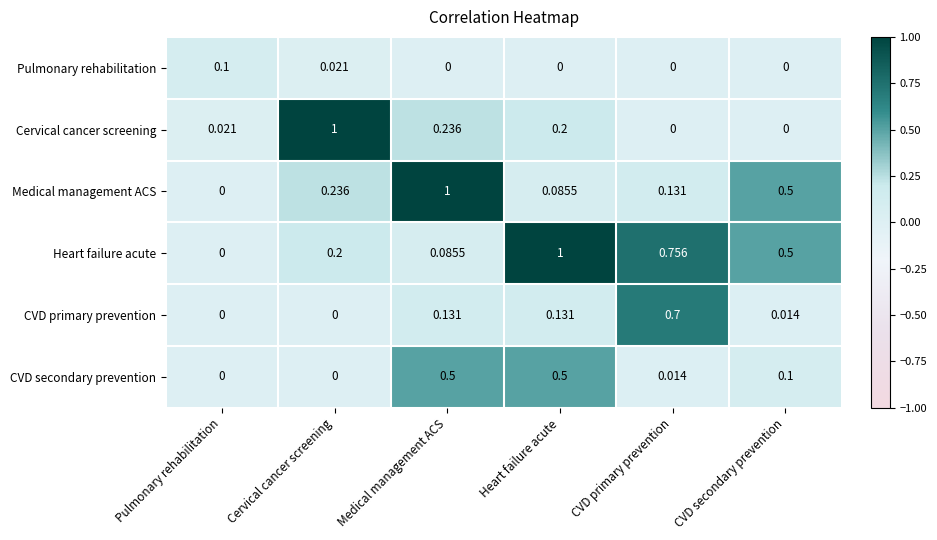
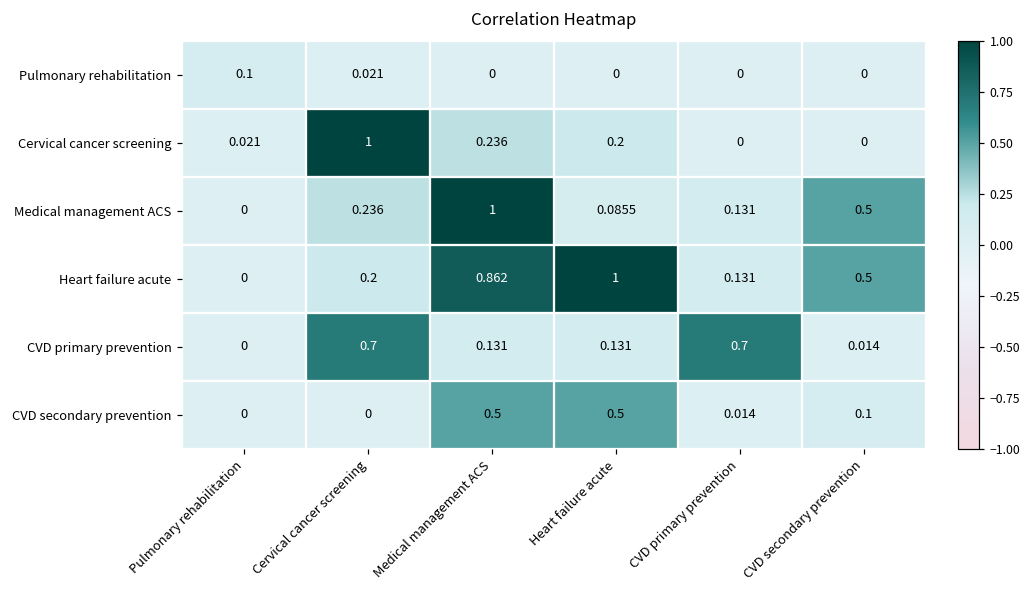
  {
    "Pulmonary rehabilitation": {
      "Pulmonary rehabilitation": 0.1,
      "Cervical cancer screening": 0.021,
      "Medical management ACS": 0,
      "Heart failure acute": 0,
      "CVD primary prevention": 0,
      "CVD secondary prevention": 0
    },
    "Cervical cancer screening": {
      "Pulmonary rehabilitation": 0.021,
      "Cervical cancer screening": 1,
      "Medical management ACS": 0.236,
      "Heart failure acute": 0.2,
      "CVD primary prevention": 0,
      "CVD secondary prevention": 0
    },
    "Medical management ACS": {
      "Pulmonary rehabilitation": 0,
      "Cervical cancer screening": 0.236,
      "Medical management ACS": 1,
      "Heart failure acute": 0.0855,
      "CVD primary prevention": 0.131,
      "CVD secondary prevention": 0.5
    },
    "Heart failure acute": {
      "Pulmonary rehabilitation": 0,
      "Cervical cancer screening": 0.2,
-     "Medical management ACS": 0.0855,
+     "Medical management ACS": 0.862,
      "Heart failure acute": 1,
-     "CVD primary prevention": 0.756,
+     "CVD primary prevention": 0.131,
      "CVD secondary prevention": 0.5
    },
    "CVD primary prevention": {
      "Pulmonary rehabilitation": 0,
-     "Cervical cancer screening": 0,
+     "Cervical cancer screening": 0.7,
      "Medical management ACS": 0.131,
      "Heart failure acute": 0.131,
      "CVD primary prevention": 0.7,
      "CVD secondary prevention": 0.014
    },
    "CVD secondary prevention": {
      "Pulmonary rehabilitation": 0,
      "Cervical cancer screening": 0,
      "Medical management ACS": 0.5,
      "Heart failure acute": 0.5,
      "CVD primary prevention": 0.014,
      "CVD secondary prevention": 0.1
    }
  }
